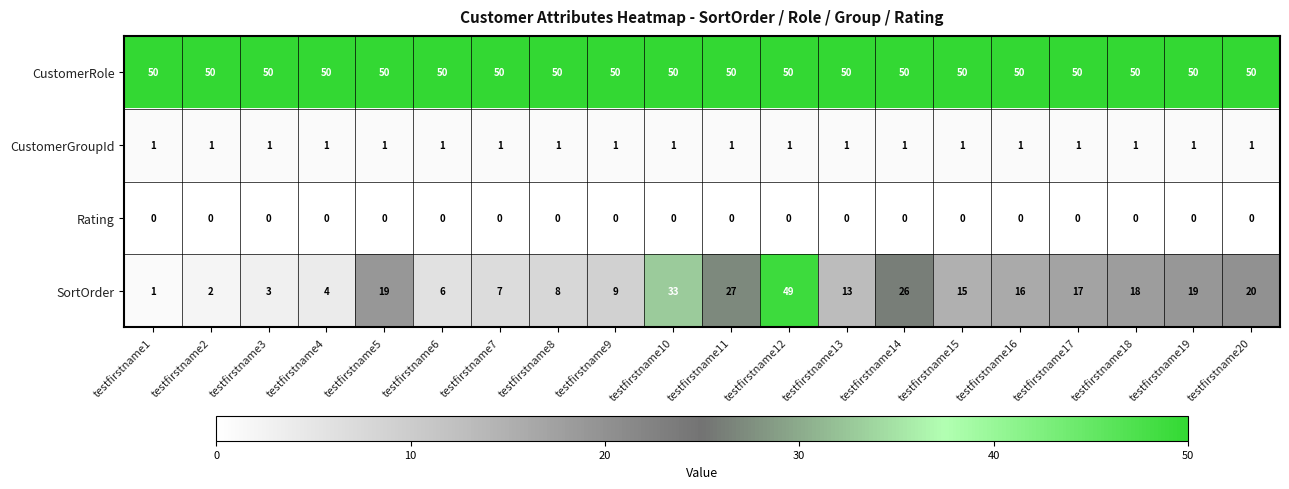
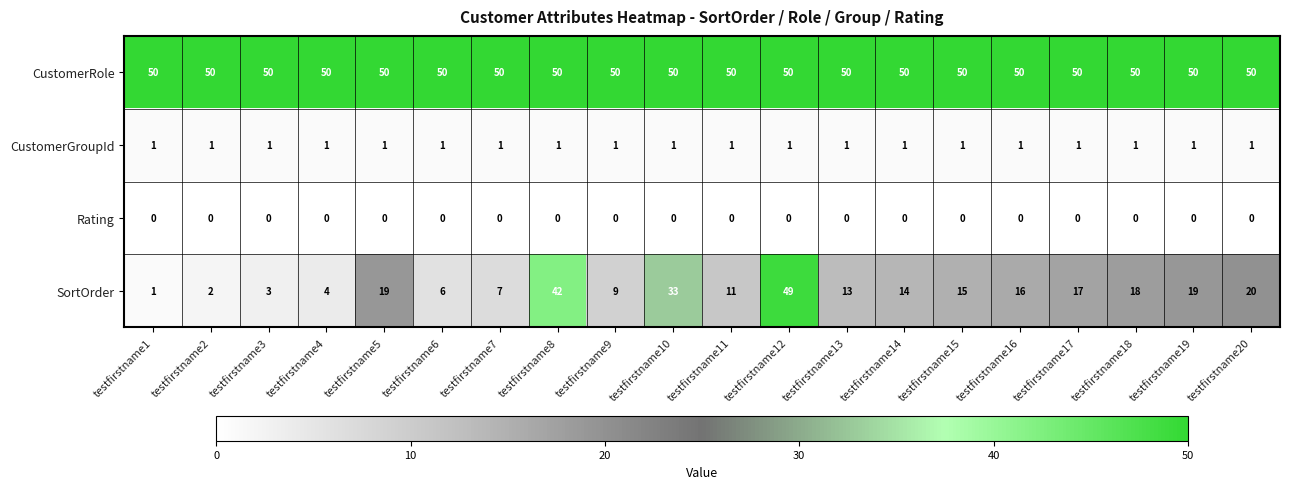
  {
    "CustomerRole": {
      "testfirstname1": 50,
      "testfirstname2": 50,
      "testfirstname3": 50,
      "testfirstname4": 50,
      "testfirstname5": 50,
      "testfirstname6": 50,
      "testfirstname7": 50,
      "testfirstname8": 50,
      "testfirstname9": 50,
      "testfirstname10": 50,
      "testfirstname11": 50,
      "testfirstname12": 50,
      "testfirstname13": 50,
      "testfirstname14": 50,
      "testfirstname15": 50,
      "testfirstname16": 50,
      "testfirstname17": 50,
      "testfirstname18": 50,
      "testfirstname19": 50,
      "testfirstname20": 50
    },
    "CustomerGroupId": {
      "testfirstname1": 1,
      "testfirstname2": 1,
      "testfirstname3": 1,
      "testfirstname4": 1,
      "testfirstname5": 1,
      "testfirstname6": 1,
      "testfirstname7": 1,
      "testfirstname8": 1,
      "testfirstname9": 1,
      "testfirstname10": 1,
      "testfirstname11": 1,
      "testfirstname12": 1,
      "testfirstname13": 1,
      "testfirstname14": 1,
      "testfirstname15": 1,
      "testfirstname16": 1,
      "testfirstname17": 1,
      "testfirstname18": 1,
      "testfirstname19": 1,
      "testfirstname20": 1
    },
    "Rating": {
      "testfirstname1": 0,
      "testfirstname2": 0,
      "testfirstname3": 0,
      "testfirstname4": 0,
      "testfirstname5": 0,
      "testfirstname6": 0,
      "testfirstname7": 0,
      "testfirstname8": 0,
      "testfirstname9": 0,
      "testfirstname10": 0,
      "testfirstname11": 0,
      "testfirstname12": 0,
      "testfirstname13": 0,
      "testfirstname14": 0,
      "testfirstname15": 0,
      "testfirstname16": 0,
      "testfirstname17": 0,
      "testfirstname18": 0,
      "testfirstname19": 0,
      "testfirstname20": 0
    },
    "SortOrder": {
      "testfirstname1": 1,
      "testfirstname2": 2,
      "testfirstname3": 3,
      "testfirstname4": 4,
      "testfirstname5": 19,
      "testfirstname6": 6,
      "testfirstname7": 7,
-     "testfirstname8": 8,
+     "testfirstname8": 42,
      "testfirstname9": 9,
      "testfirstname10": 33,
-     "testfirstname11": 27,
+     "testfirstname11": 11,
      "testfirstname12": 49,
      "testfirstname13": 13,
-     "testfirstname14": 26,
+     "testfirstname14": 14,
      "testfirstname15": 15,
      "testfirstname16": 16,
      "testfirstname17": 17,
      "testfirstname18": 18,
      "testfirstname19": 19,
      "testfirstname20": 20
    }
  }
